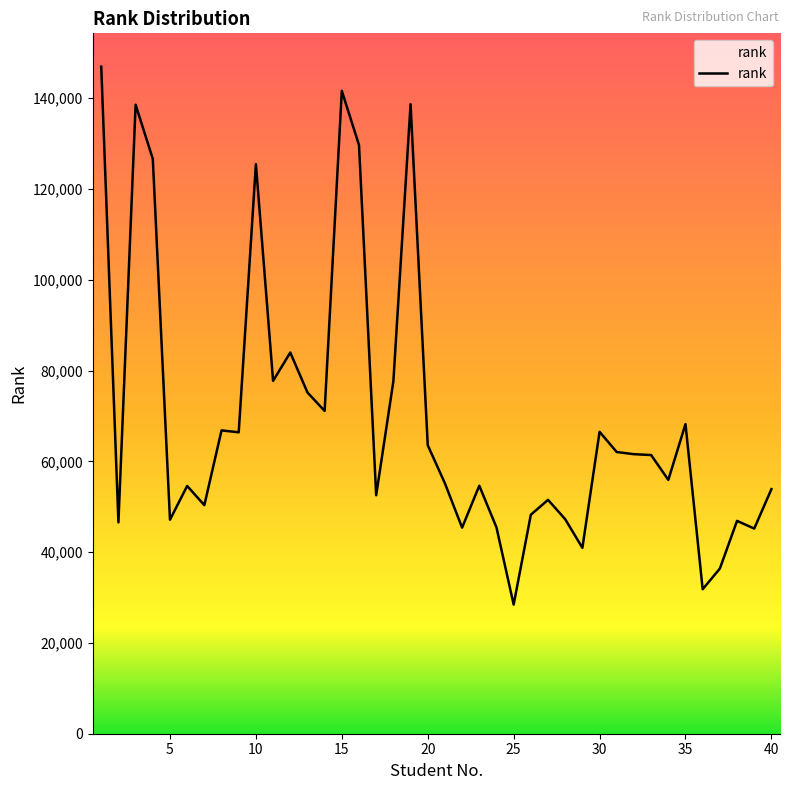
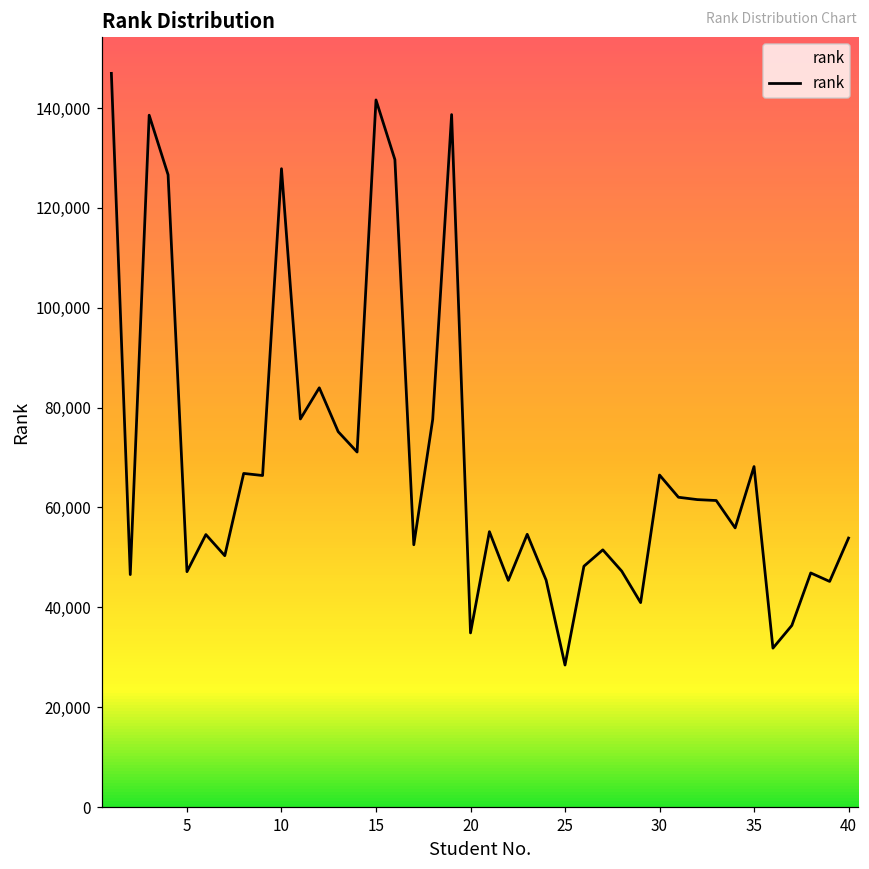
  {
    "5": "47,000",
-   "10": "125,000",
+   "10": "128,000",
    "15": "142,000",
-   "20": "64,000",
+   "20": "35,000",
    "25": "28,000",
    "30": "67,000",
    "35": "68,000",
    "40": "54,000"
  }
